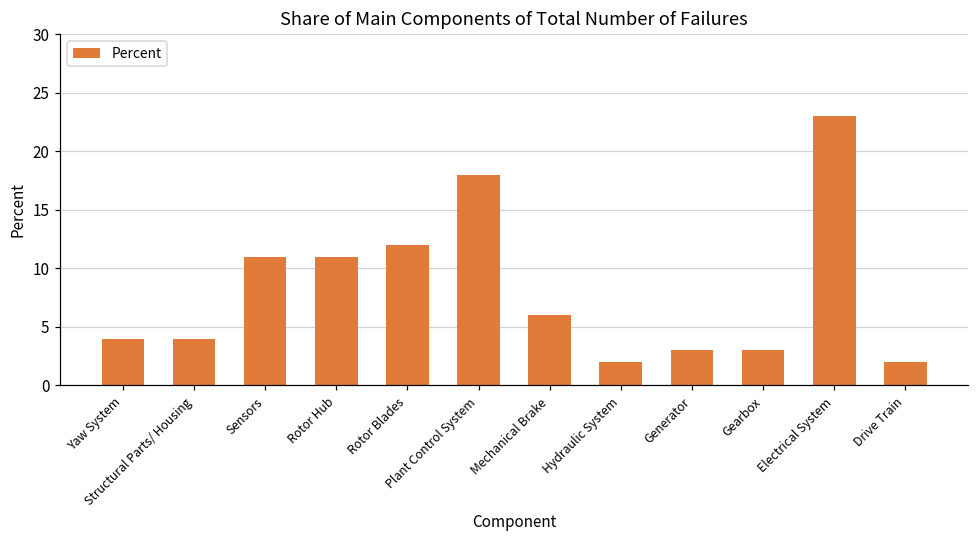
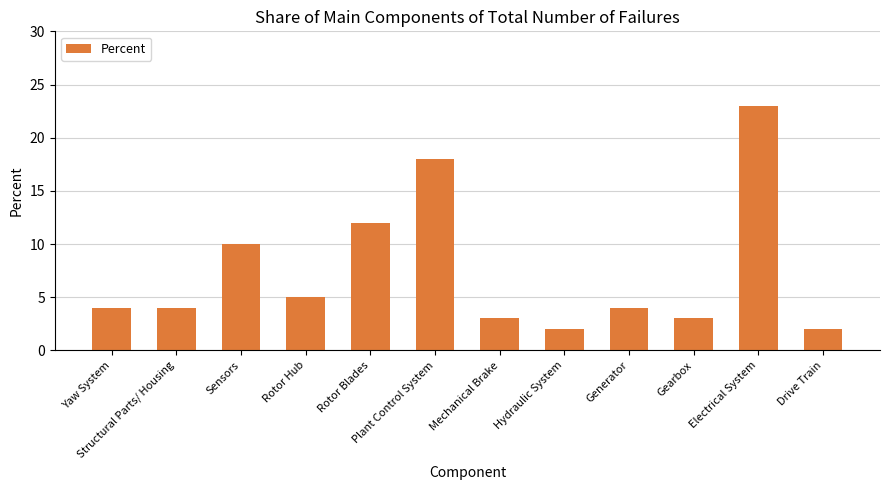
  {
    "Yaw System": 4,
    "Structural Parts/ Housing": 4,
-   "Sensors": 11,
-   "Rotor Hub": 11,
+   "Sensors": 10,
+   "Rotor Hub": 5,
    "Rotor Blades": 12,
    "Plant Control System": 18,
-   "Mechanical Brake": 6,
+   "Mechanical Brake": 3,
    "Hydraulic System": 2,
-   "Generator": 3,
+   "Generator": 4,
    "Gearbox": 3,
    "Electrical System": 23,
    "Drive Train": 2
  }
